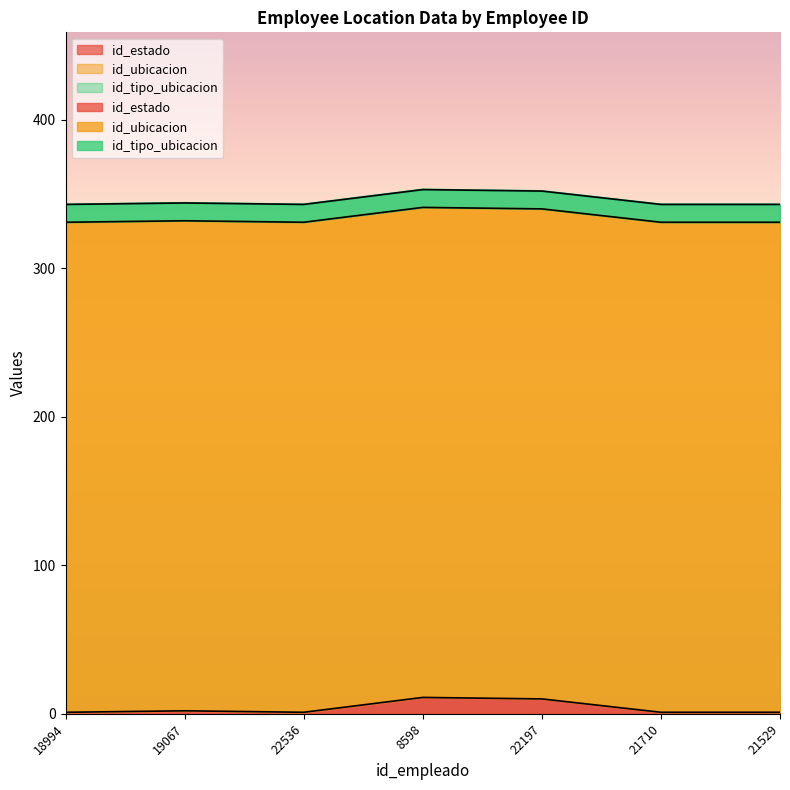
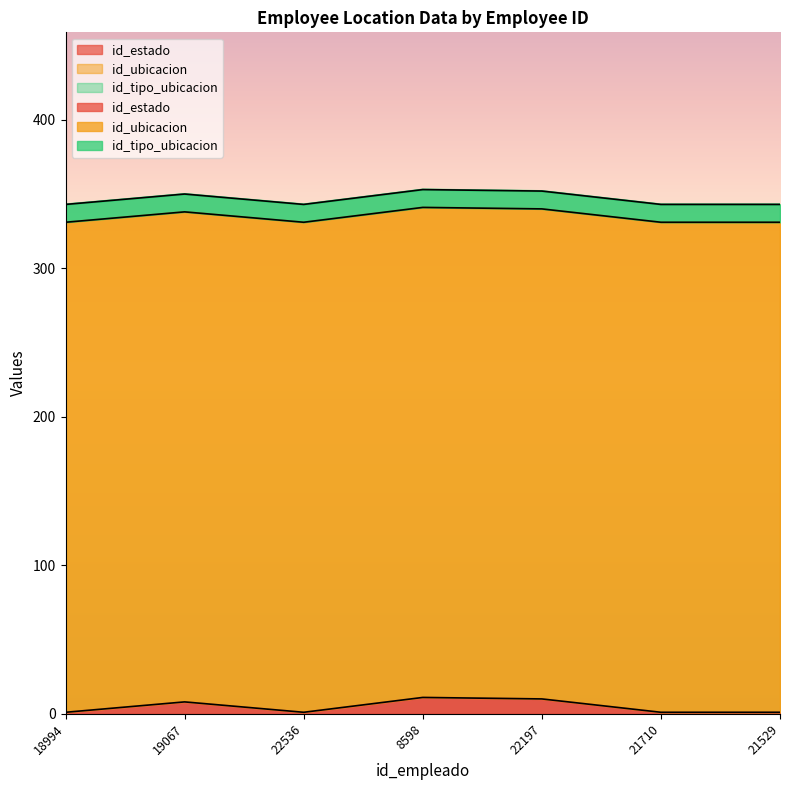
  {
    "id_estado": {
      "18994": 1,
-     "19067": 2,
+     "19067": 8,
      "22536": 1,
      "8598": 11,
      "22197": 10,
      "21710": 1,
      "21529": 1
    },
    "id_ubicacion": {
      "18994": 330,
      "19067": 330,
      "22536": 330,
      "8598": 330,
      "22197": 330,
      "21710": 330,
      "21529": 330
    },
    "id_tipo_ubicacion": {
      "18994": 12,
      "19067": 12,
      "22536": 12,
      "8598": 12,
      "22197": 12,
      "21710": 12,
      "21529": 12
    }
  }
